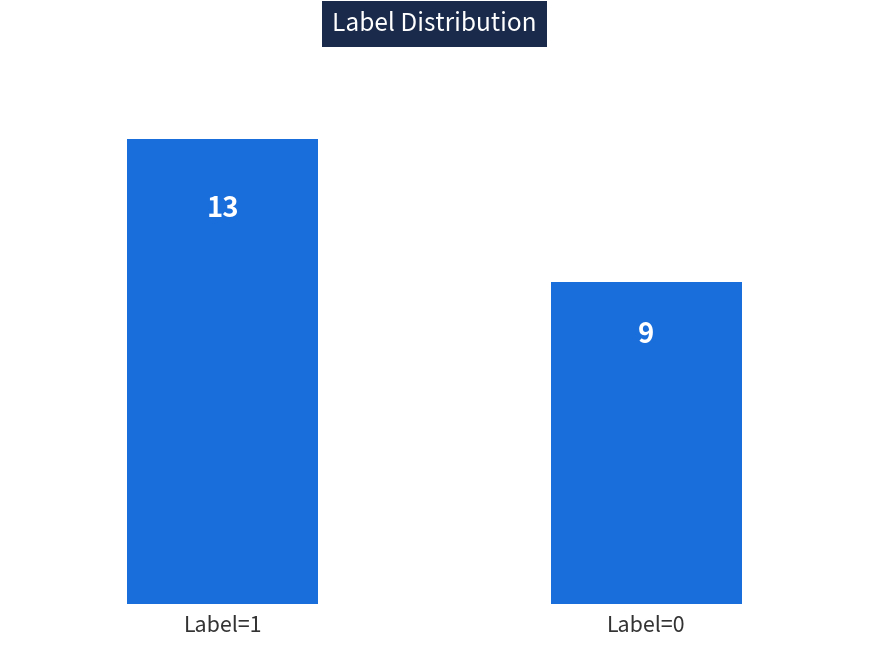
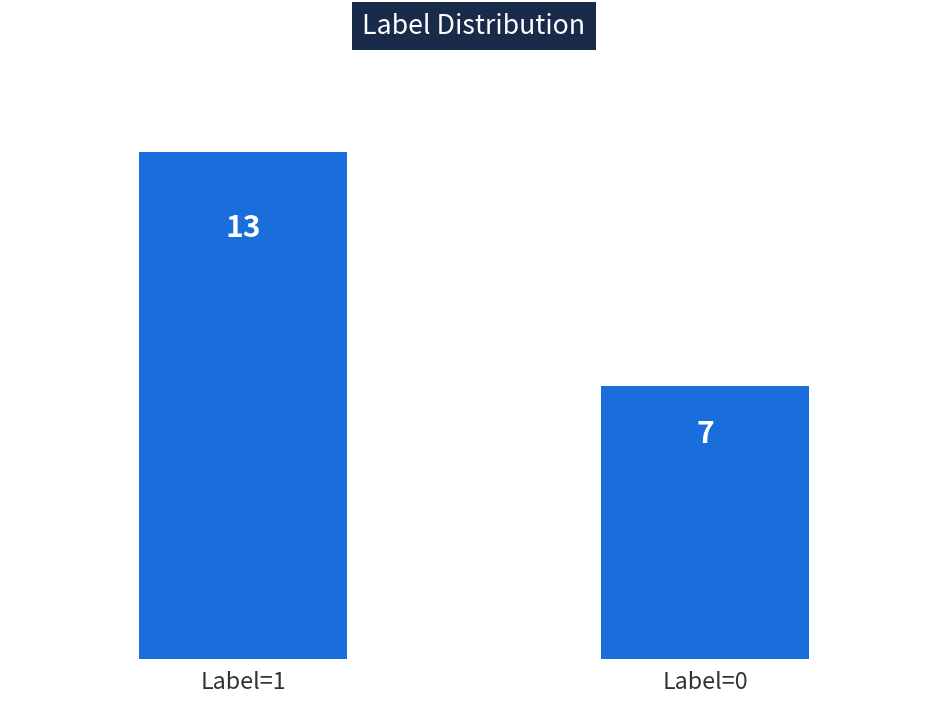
  {
    "Label=1": 13,
-   "Label=0": 9
+   "Label=0": 7
  }
